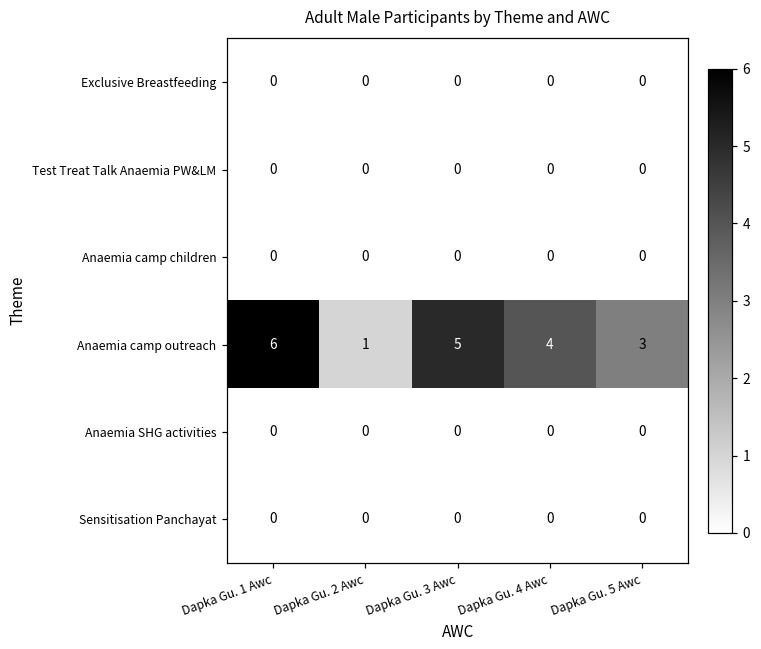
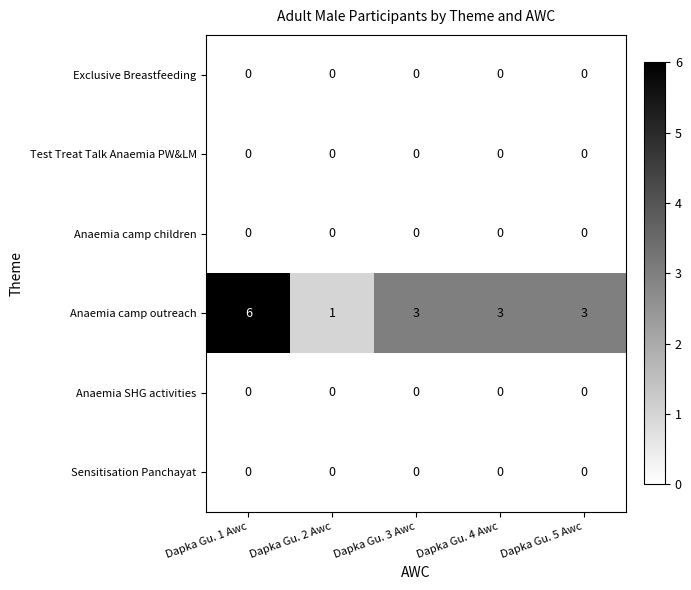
  {
    "Exclusive Breastfeeding": {
      "Dapka Gu. 1 Awc": 0,
      "Dapka Gu. 2 Awc": 0,
      "Dapka Gu. 3 Awc": 0,
      "Dapka Gu. 4 Awc": 0,
      "Dapka Gu. 5 Awc": 0
    },
    "Test Treat Talk Anaemia PW&LM": {
      "Dapka Gu. 1 Awc": 0,
      "Dapka Gu. 2 Awc": 0,
      "Dapka Gu. 3 Awc": 0,
      "Dapka Gu. 4 Awc": 0,
      "Dapka Gu. 5 Awc": 0
    },
    "Anaemia camp children": {
      "Dapka Gu. 1 Awc": 0,
      "Dapka Gu. 2 Awc": 0,
      "Dapka Gu. 3 Awc": 0,
      "Dapka Gu. 4 Awc": 0,
      "Dapka Gu. 5 Awc": 0
    },
    "Anaemia camp outreach": {
      "Dapka Gu. 1 Awc": 6,
      "Dapka Gu. 2 Awc": 1,
-     "Dapka Gu. 3 Awc": 5,
-     "Dapka Gu. 4 Awc": 4,
+     "Dapka Gu. 3 Awc": 3,
+     "Dapka Gu. 4 Awc": 3,
      "Dapka Gu. 5 Awc": 3
    },
    "Anaemia SHG activities": {
      "Dapka Gu. 1 Awc": 0,
      "Dapka Gu. 2 Awc": 0,
      "Dapka Gu. 3 Awc": 0,
      "Dapka Gu. 4 Awc": 0,
      "Dapka Gu. 5 Awc": 0
    },
    "Sensitisation Panchayat": {
      "Dapka Gu. 1 Awc": 0,
      "Dapka Gu. 2 Awc": 0,
      "Dapka Gu. 3 Awc": 0,
      "Dapka Gu. 4 Awc": 0,
      "Dapka Gu. 5 Awc": 0
    }
  }
